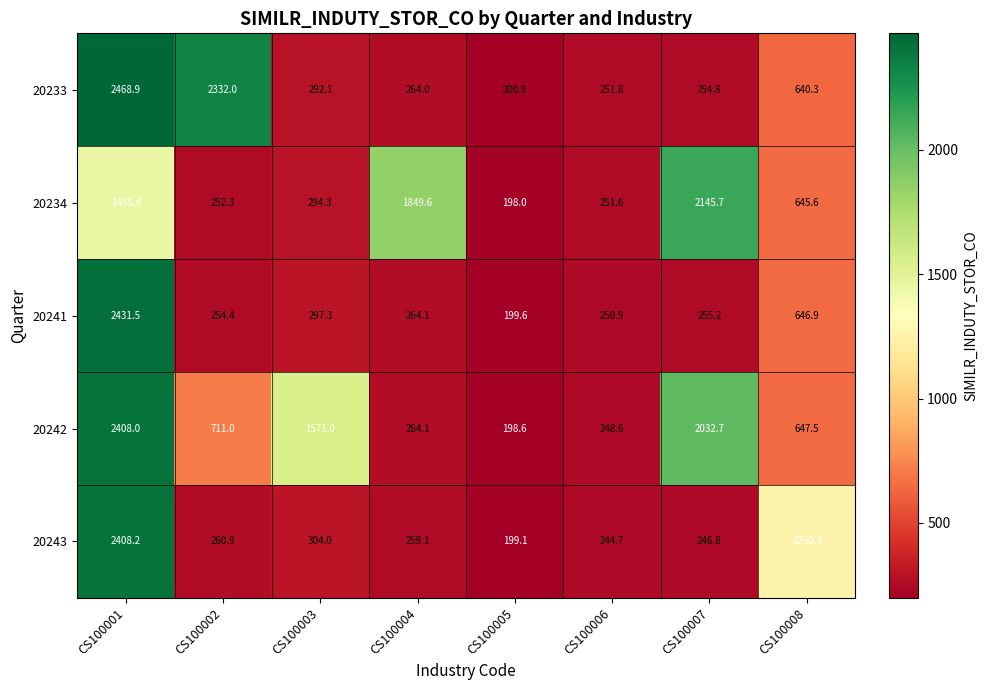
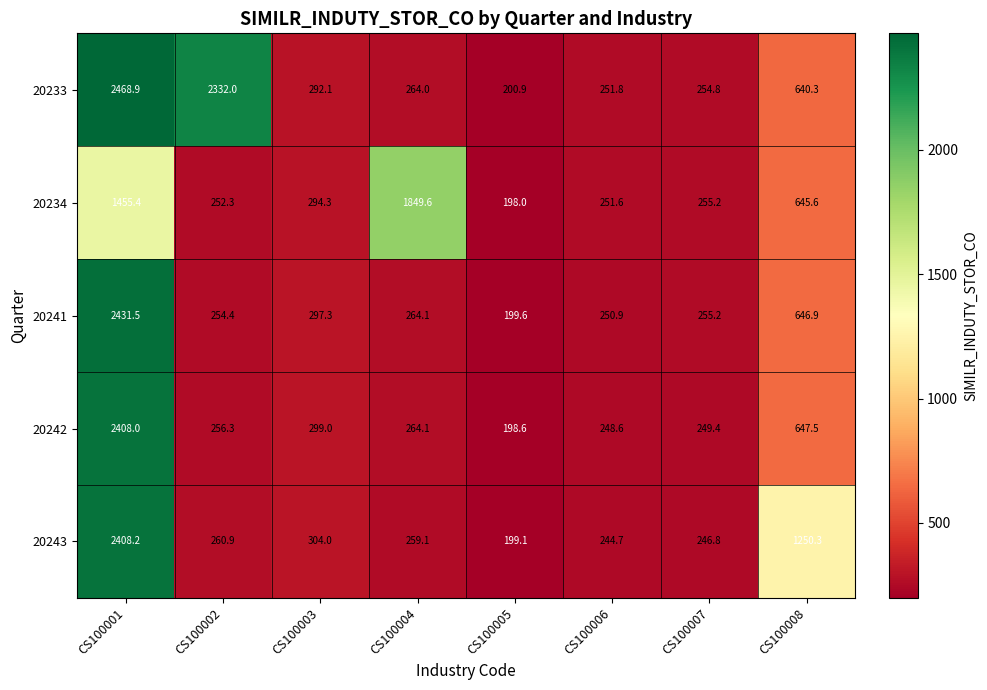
  {
    "20233": {
      "CS100001": 2468.9,
      "CS100002": 2332.0,
      "CS100003": 292.1,
      "CS100004": 264.0,
      "CS100005": 200.9,
      "CS100006": 251.8,
      "CS100007": 254.8,
      "CS100008": 640.3
    },
    "20234": {
      "CS100001": 1455.4,
      "CS100002": 252.3,
      "CS100003": 294.3,
      "CS100004": 1849.6,
      "CS100005": 198.0,
      "CS100006": 251.6,
-     "CS100007": 2145.7,
+     "CS100007": 255.2,
      "CS100008": 645.6
    },
    "20241": {
      "CS100001": 2431.5,
      "CS100002": 254.4,
      "CS100003": 297.3,
      "CS100004": 264.1,
      "CS100005": 199.6,
      "CS100006": 250.9,
      "CS100007": 255.2,
      "CS100008": 646.9
    },
    "20242": {
      "CS100001": 2408.0,
-     "CS100002": 711.0,
-     "CS100003": 1571.0,
+     "CS100002": 256.3,
+     "CS100003": 299.0,
      "CS100004": 264.1,
      "CS100005": 198.6,
      "CS100006": 248.6,
-     "CS100007": 2032.7,
+     "CS100007": 249.4,
      "CS100008": 647.5
    },
    "20243": {
      "CS100001": 2408.2,
      "CS100002": 260.9,
      "CS100003": 304.0,
      "CS100004": 259.1,
      "CS100005": 199.1,
      "CS100006": 244.7,
      "CS100007": 246.8,
      "CS100008": 1250.3
    }
  }
